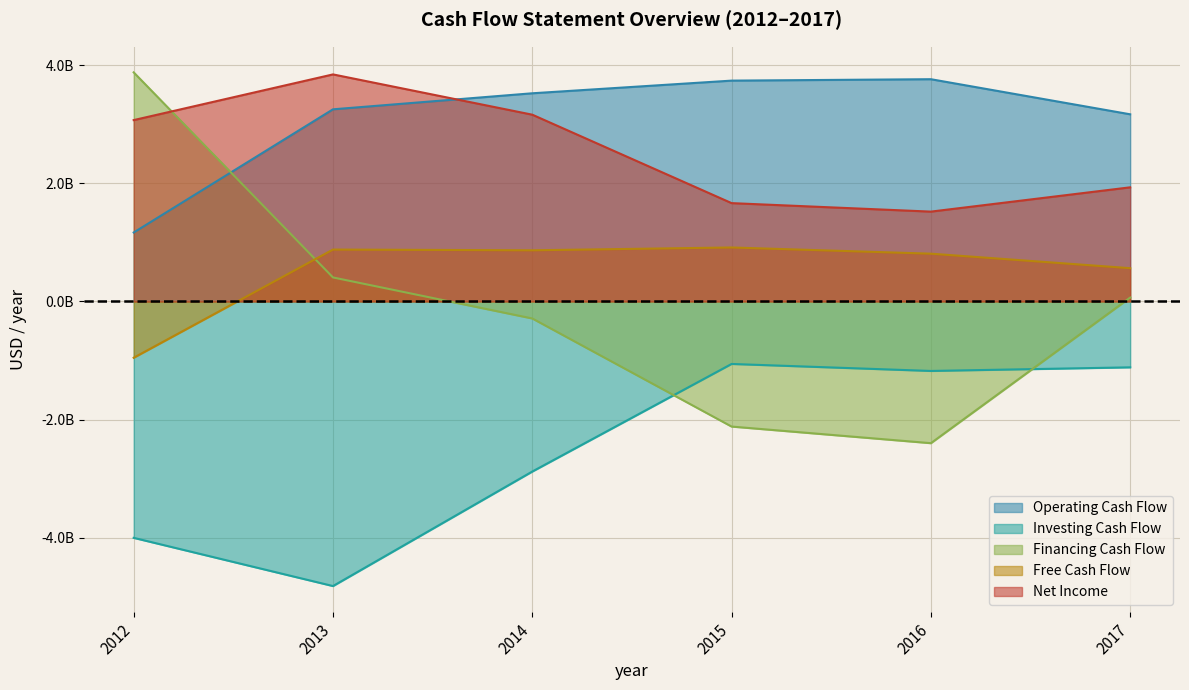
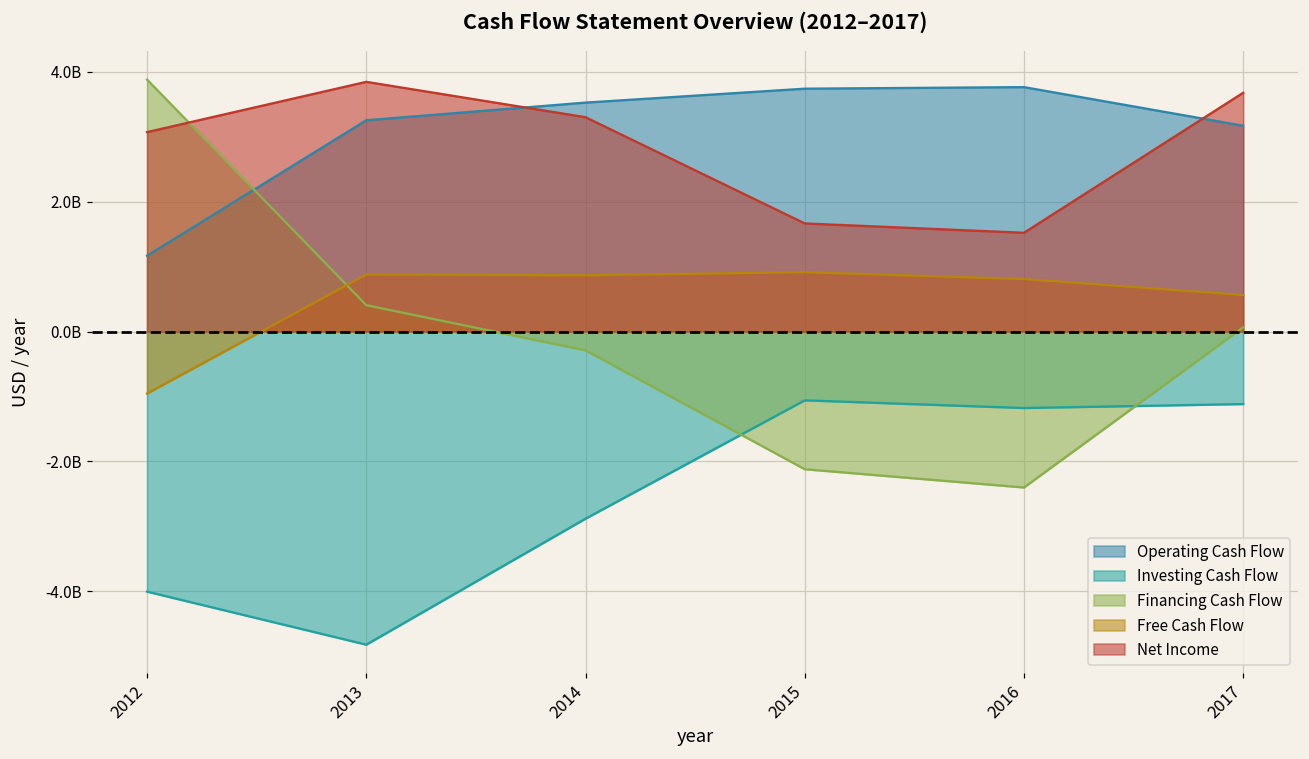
  {
    "Net Income": {
      "2012": 3100000000,
      "2013": 3800000000,
-     "2014": 3200000000,
+     "2014": 3300000000,
      "2015": 1700000000,
      "2016": 1500000000,
-     "2017": 1900000000
+     "2017": 3700000000
    }
  }
